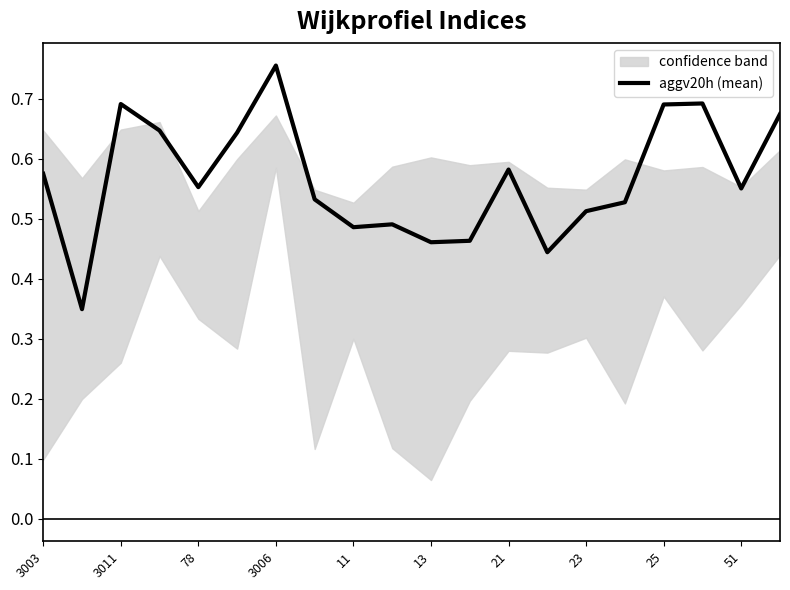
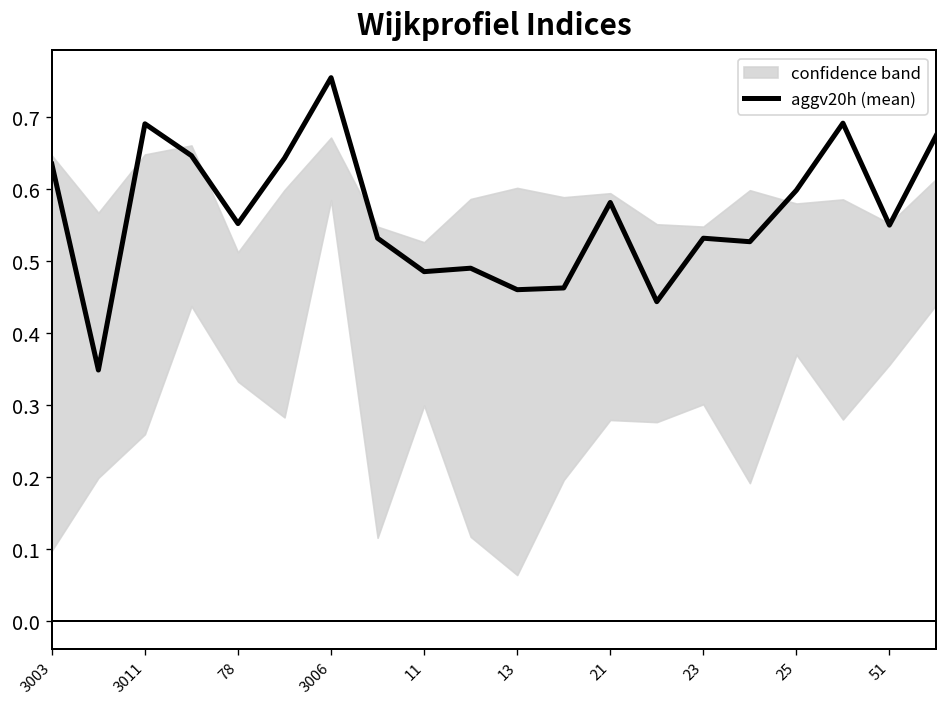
  {
    "aggv20h (mean)": {
-     "3003": 0.57,
+     "3003": 0.64,
      "3011": 0.69,
      "78": 0.55,
      "3006": 0.76,
      "21": 0.58,
-     "23": 0.51,
-     "25": 0.69
+     "23": 0.53,
+     "25": 0.60
    }
  }
